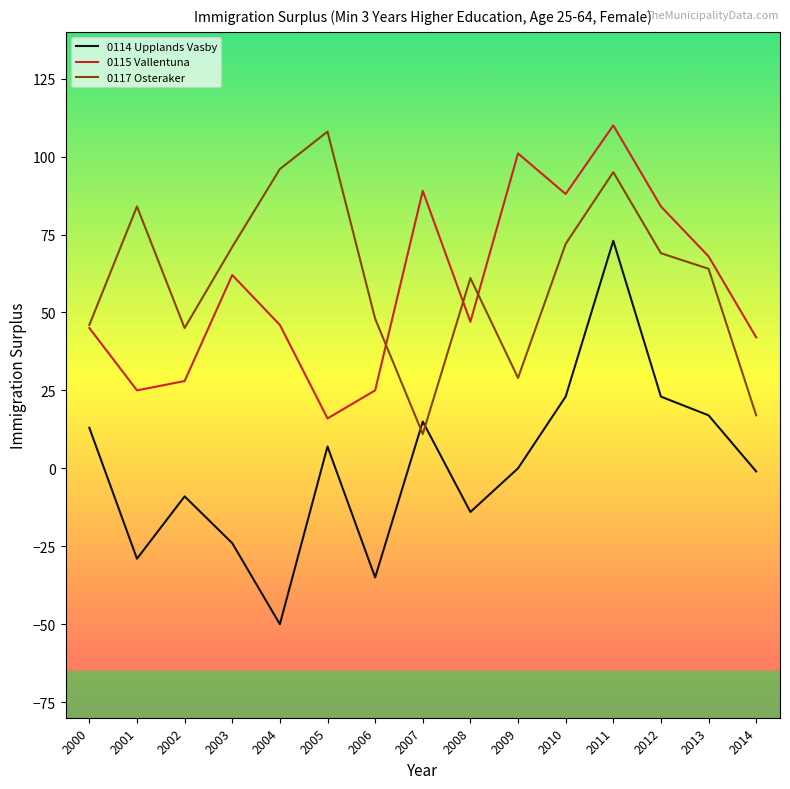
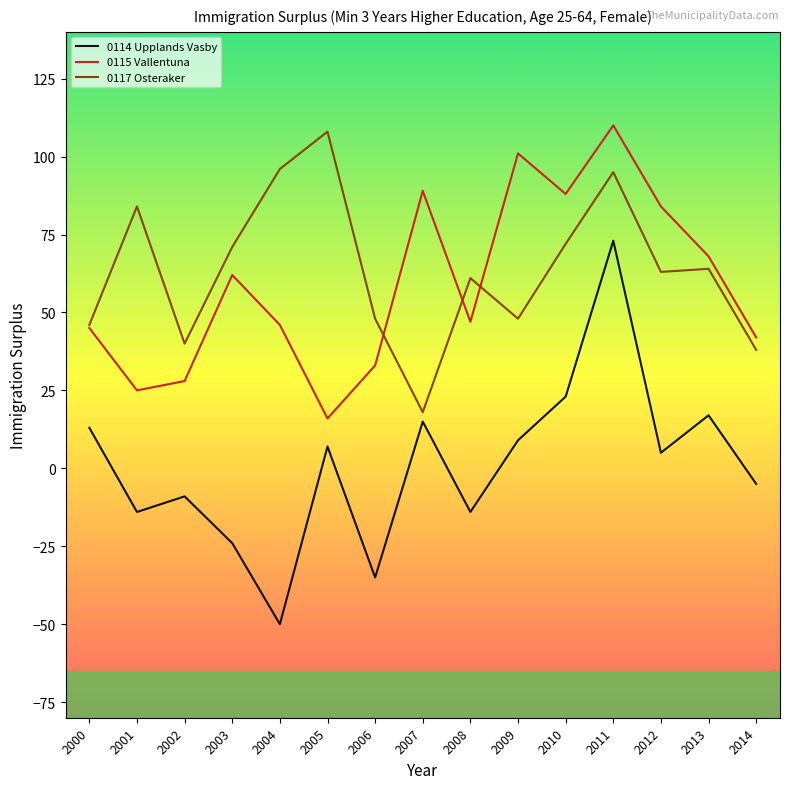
  {
    "0114 Upplands Vasby": {
      "2000": 13,
-     "2001": -29,
+     "2001": -14,
      "2002": -9,
      "2003": -24,
      "2004": -50,
      "2005": 7,
      "2006": -35,
      "2007": 15,
      "2008": -14,
-     "2009": 0,
+     "2009": 9,
      "2010": 23,
      "2011": 73,
-     "2012": 23,
+     "2012": 5,
      "2013": 17,
-     "2014": -1
+     "2014": -5
    },
    "0115 Vallentuna": {
      "2000": 45,
      "2001": 25,
      "2002": 28,
      "2003": 62,
      "2004": 46,
      "2005": 16,
-     "2006": 25,
+     "2006": 33,
      "2007": 89,
      "2008": 47,
      "2009": 101,
      "2010": 88,
      "2011": 110,
      "2012": 84,
      "2013": 68,
      "2014": 42
    },
    "0117 Osteraker": {
      "2000": 46,
      "2001": 84,
-     "2002": 45,
+     "2002": 40,
      "2003": 71,
      "2004": 96,
      "2005": 108,
      "2006": 48,
-     "2007": 11,
+     "2007": 18,
      "2008": 61,
-     "2009": 29,
+     "2009": 48,
      "2010": 72,
      "2011": 95,
-     "2012": 69,
+     "2012": 63,
      "2013": 64,
-     "2014": 17
+     "2014": 38
    }
  }
